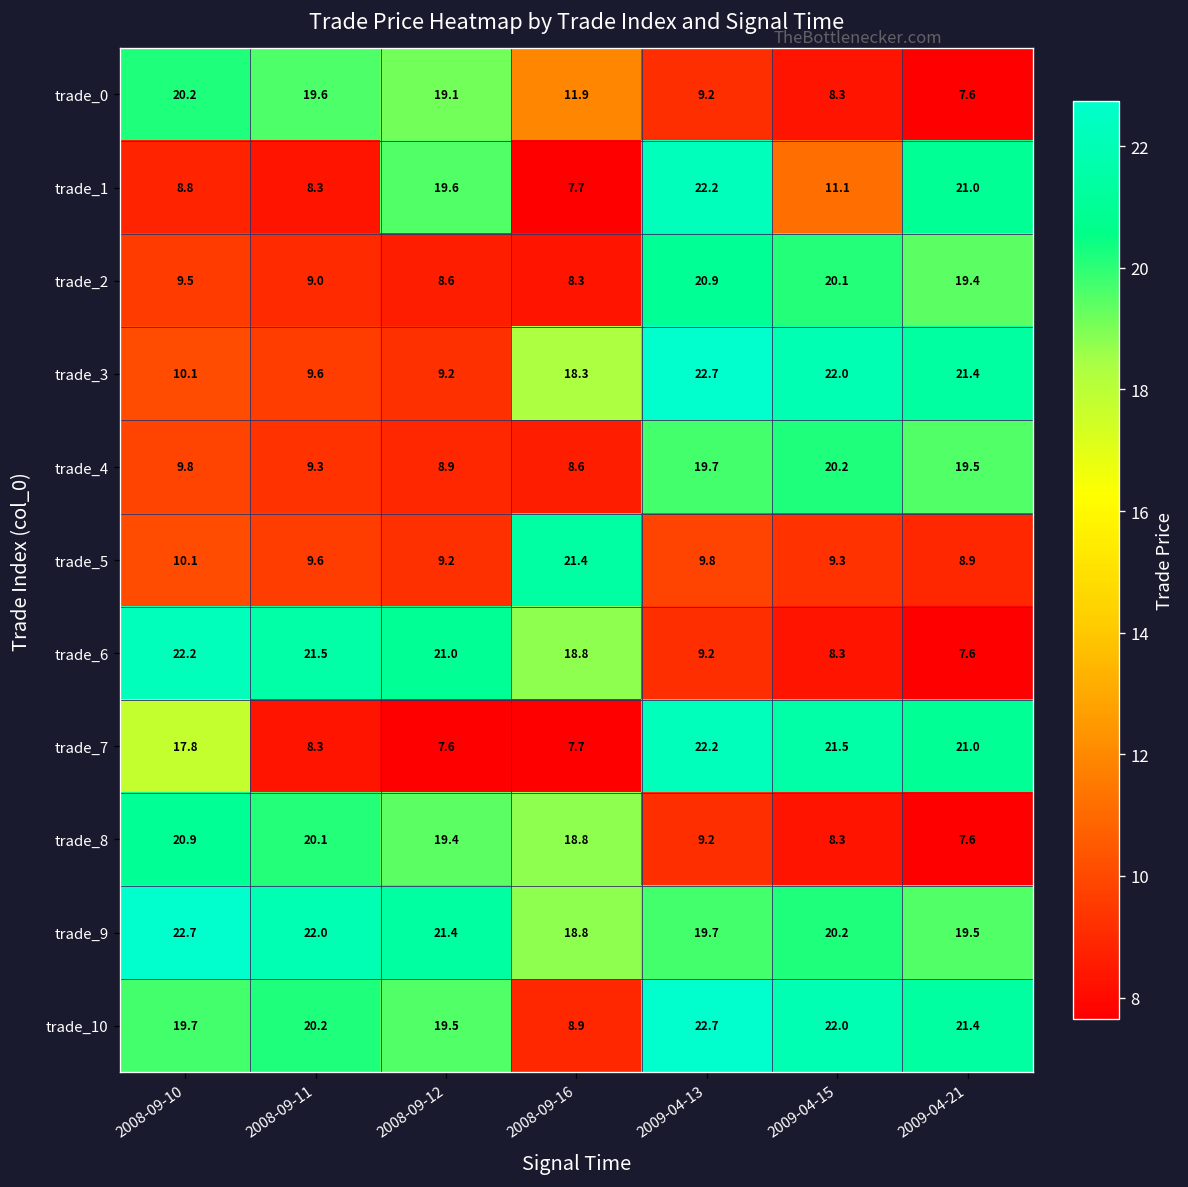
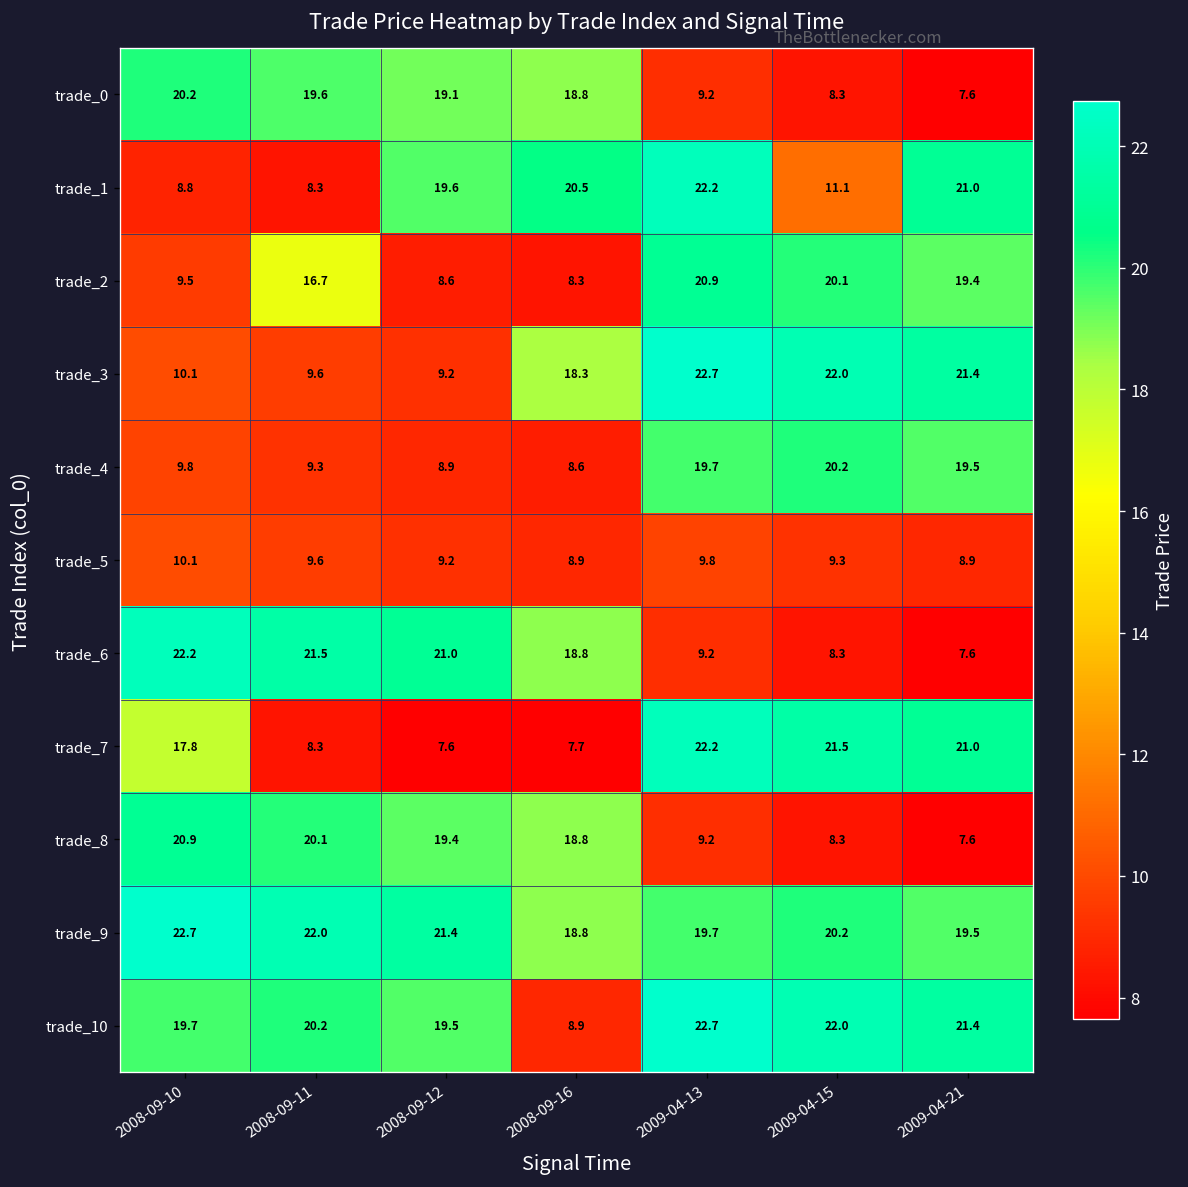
  {
    "trade_0": {
      "2008-09-10": 20.2,
      "2008-09-11": 19.6,
      "2008-09-12": 19.1,
-     "2008-09-16": 11.9,
+     "2008-09-16": 18.8,
      "2009-04-13": 9.2,
      "2009-04-15": 8.3,
      "2009-04-21": 7.6
    },
    "trade_1": {
      "2008-09-10": 8.8,
      "2008-09-11": 8.3,
      "2008-09-12": 19.6,
-     "2008-09-16": 7.7,
+     "2008-09-16": 20.5,
      "2009-04-13": 22.2,
      "2009-04-15": 11.1,
      "2009-04-21": 21.0
    },
    "trade_2": {
      "2008-09-10": 9.5,
-     "2008-09-11": 9.0,
+     "2008-09-11": 16.7,
      "2008-09-12": 8.6,
      "2008-09-16": 8.3,
      "2009-04-13": 20.9,
      "2009-04-15": 20.1,
      "2009-04-21": 19.4
    },
    "trade_3": {
      "2008-09-10": 10.1,
      "2008-09-11": 9.6,
      "2008-09-12": 9.2,
      "2008-09-16": 18.3,
      "2009-04-13": 22.7,
      "2009-04-15": 22.0,
      "2009-04-21": 21.4
    },
    "trade_4": {
      "2008-09-10": 9.8,
      "2008-09-11": 9.3,
      "2008-09-12": 8.9,
      "2008-09-16": 8.6,
      "2009-04-13": 19.7,
      "2009-04-15": 20.2,
      "2009-04-21": 19.5
    },
    "trade_5": {
      "2008-09-10": 10.1,
      "2008-09-11": 9.6,
      "2008-09-12": 9.2,
-     "2008-09-16": 21.4,
+     "2008-09-16": 8.9,
      "2009-04-13": 9.8,
      "2009-04-15": 9.3,
      "2009-04-21": 8.9
    },
    "trade_6": {
      "2008-09-10": 22.2,
      "2008-09-11": 21.5,
      "2008-09-12": 21.0,
      "2008-09-16": 18.8,
      "2009-04-13": 9.2,
      "2009-04-15": 8.3,
      "2009-04-21": 7.6
    },
    "trade_7": {
      "2008-09-10": 17.8,
      "2008-09-11": 8.3,
      "2008-09-12": 7.6,
      "2008-09-16": 7.7,
      "2009-04-13": 22.2,
      "2009-04-15": 21.5,
      "2009-04-21": 21.0
    },
    "trade_8": {
      "2008-09-10": 20.9,
      "2008-09-11": 20.1,
      "2008-09-12": 19.4,
      "2008-09-16": 18.8,
      "2009-04-13": 9.2,
      "2009-04-15": 8.3,
      "2009-04-21": 7.6
    },
    "trade_9": {
      "2008-09-10": 22.7,
      "2008-09-11": 22.0,
      "2008-09-12": 21.4,
      "2008-09-16": 18.8,
      "2009-04-13": 19.7,
      "2009-04-15": 20.2,
      "2009-04-21": 19.5
    },
    "trade_10": {
      "2008-09-10": 19.7,
      "2008-09-11": 20.2,
      "2008-09-12": 19.5,
      "2008-09-16": 8.9,
      "2009-04-13": 22.7,
      "2009-04-15": 22.0,
      "2009-04-21": 21.4
    }
  }
